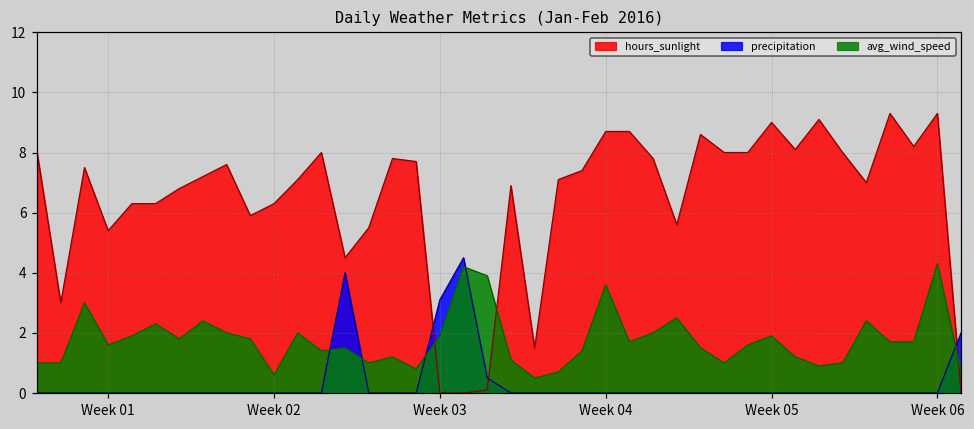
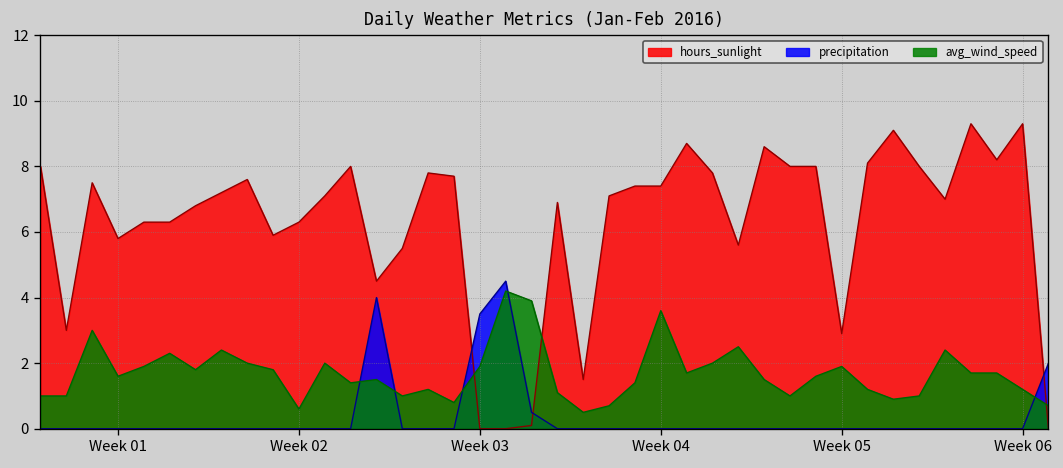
  {
    "hours_sunlight": {
-     "Week 01": 5.4,
+     "Week 01": 5.8,
      "Week 02": 6.3,
      "Week 03": 0.0,
-     "Week 04": 8.7,
-     "Week 05": 9.0,
+     "Week 04": 7.4,
+     "Week 05": 2.9,
      "Week 06": 9.3
    },
    "precipitation": {
      "Week 01": 0.0,
      "Week 02": 0.0,
-     "Week 03": 3.1,
+     "Week 03": 3.5,
      "Week 04": 0.0,
      "Week 05": 0.0,
      "Week 06": 0.0
    },
    "avg_wind_speed": {
      "Week 01": 1.6,
      "Week 02": 0.6,
      "Week 03": 1.9,
      "Week 04": 3.6,
      "Week 05": 1.9,
-     "Week 06": 4.3
+     "Week 06": 1.2
    }
  }
